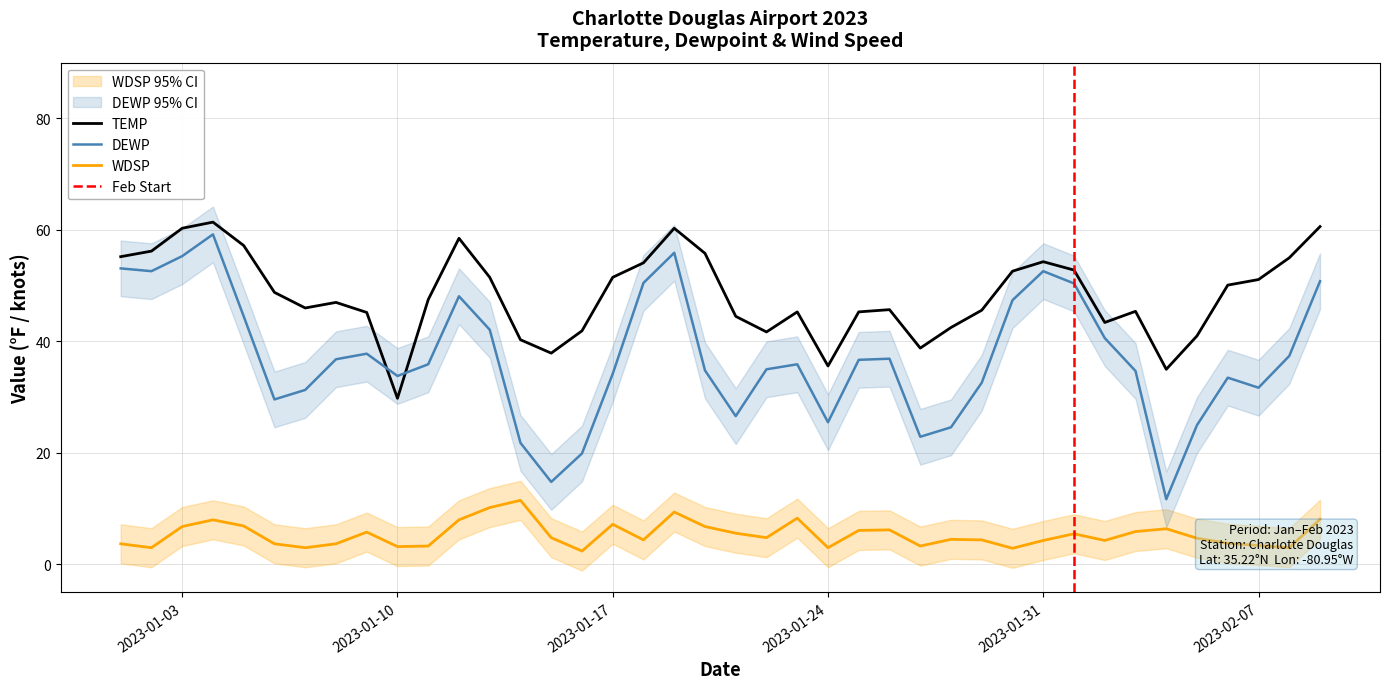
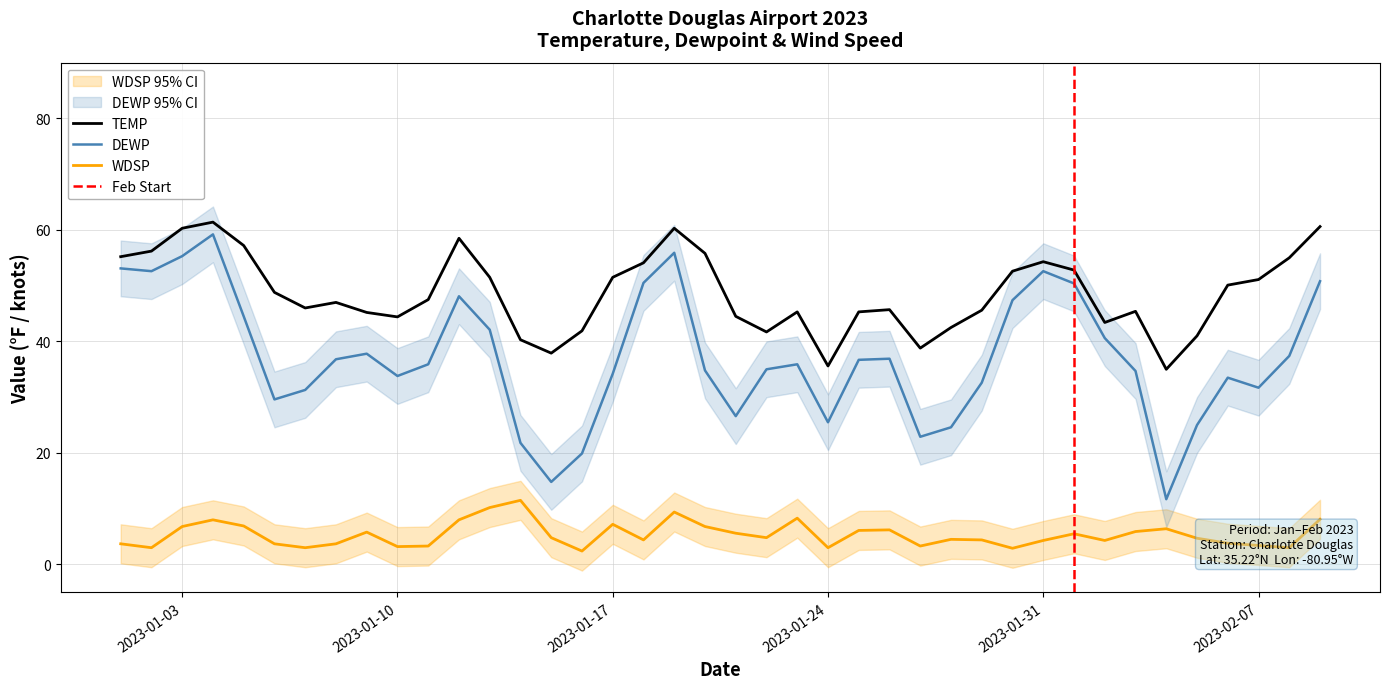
  {
    "TEMP": {
-     "2023-01-10": 30,
+     "2023-01-10": 44,
      "2023-01-17": 52,
      "2023-01-24": 36,
      "2023-01-31": 54,
      "2023-02-07": 51
    }
  }
